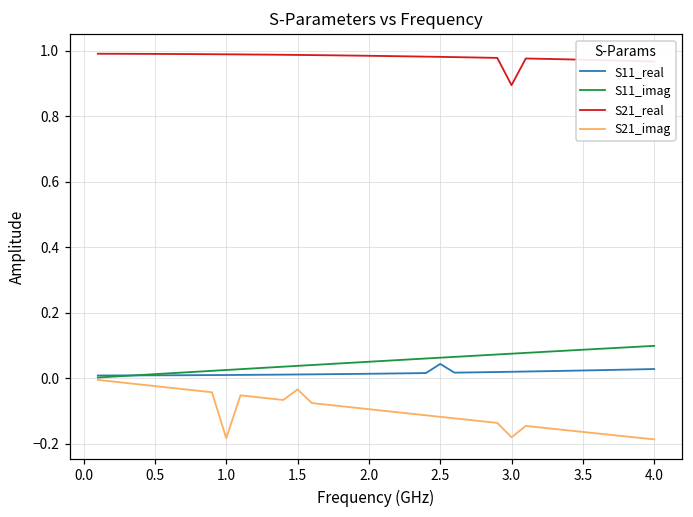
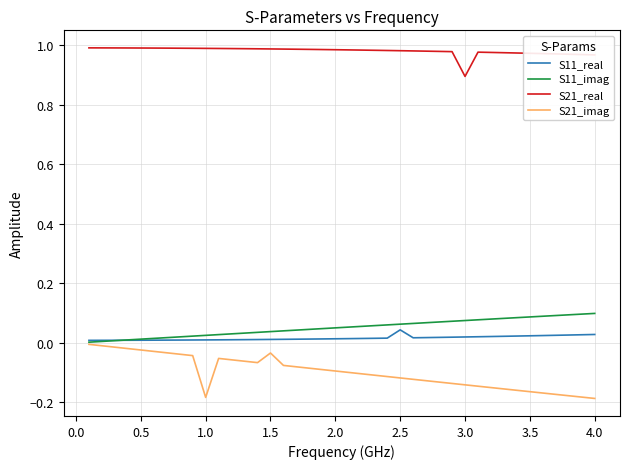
  {
    "S11_real": {
      "1.0": 0.01,
      "1.5": 0.01,
      "2.0": 0.01,
      "2.5": 0.04,
      "3.0": 0.02,
      "3.5": 0.02,
      "4.0": 0.03
    },
    "S11_imag": {
      "1.0": 0.03,
      "1.5": 0.04,
      "2.0": 0.05,
      "2.5": 0.06,
      "3.0": 0.08,
      "3.5": 0.09,
      "4.0": 0.10
    },
    "S21_real": {
      "0.5": 0.99,
      "1.0": 0.99,
      "1.5": 0.99,
      "2.0": 0.99,
      "2.5": 0.98,
      "3.0": 0.90
    },
    "S21_imag": {
      "0.5": -0.02,
      "1.0": -0.18,
      "1.5": -0.03,
      "2.0": -0.09,
      "2.5": -0.12,
-     "3.0": -0.18,
+     "3.0": -0.14,
      "3.5": -0.16,
      "4.0": -0.19
    }
  }
